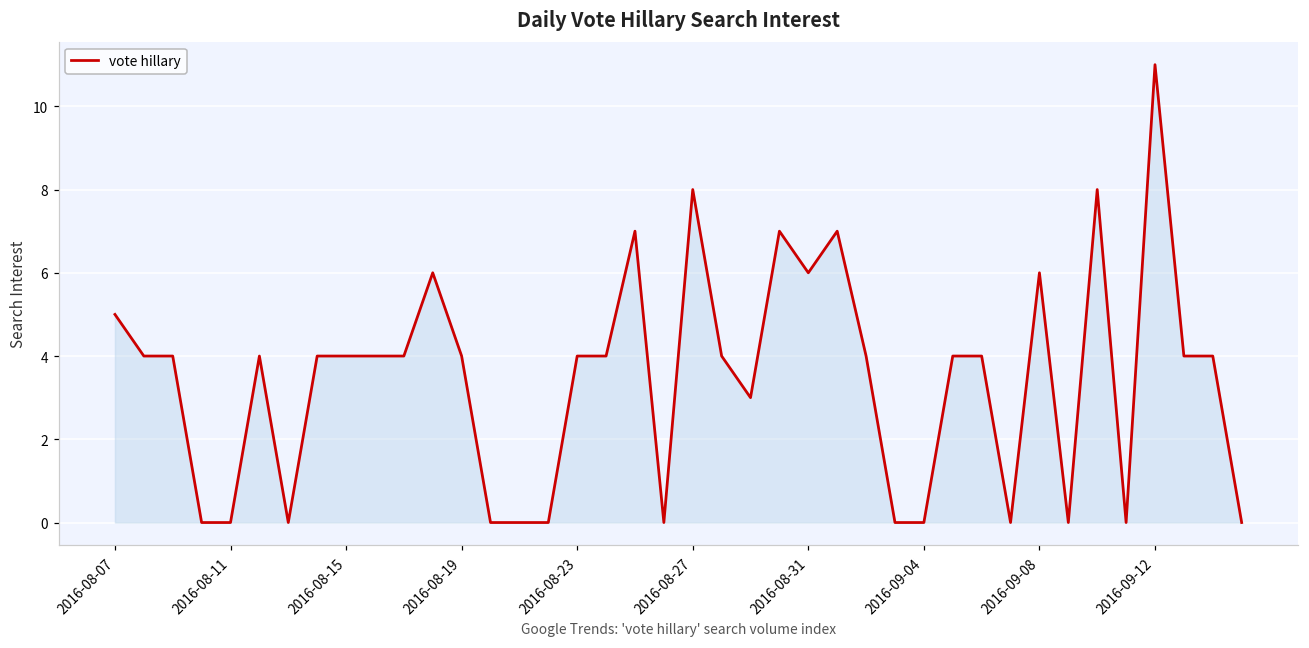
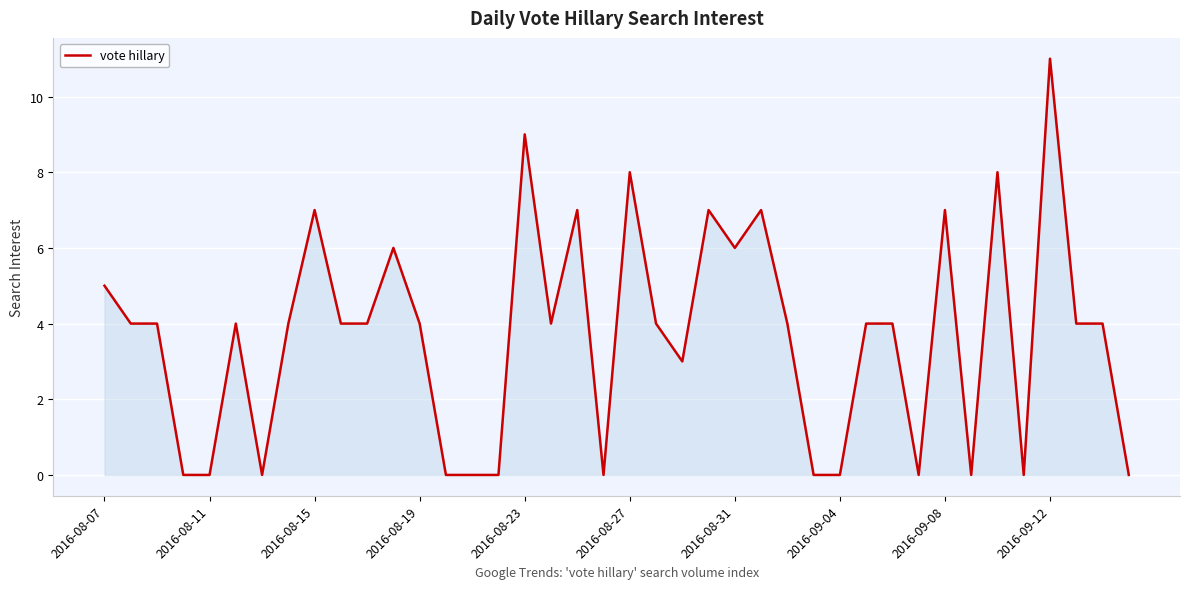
  {
    "2016-08-07": 5,
    "2016-08-11": 0,
-   "2016-08-15": 4,
+   "2016-08-15": 7,
    "2016-08-19": 4,
-   "2016-08-23": 4,
+   "2016-08-23": 9,
    "2016-08-27": 8,
    "2016-08-31": 6,
    "2016-09-04": 0,
-   "2016-09-08": 6,
+   "2016-09-08": 7,
    "2016-09-12": 11
  }
